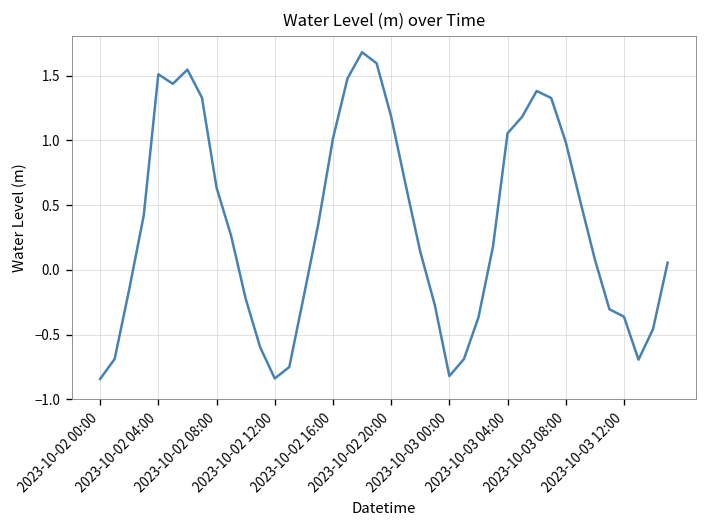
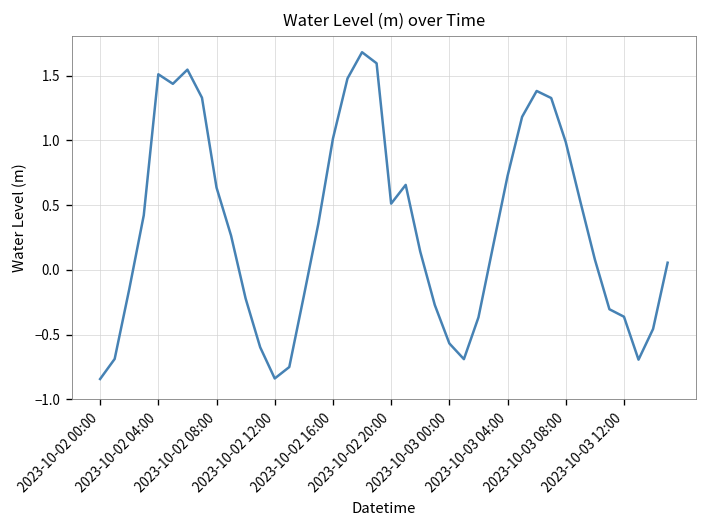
  {
    "2023-10-02 00:00": -0.84,
    "2023-10-02 04:00": 1.51,
    "2023-10-02 08:00": 0.64,
    "2023-10-02 12:00": -0.84,
    "2023-10-02 16:00": 1.01,
-   "2023-10-02 20:00": 1.19,
-   "2023-10-03 00:00": -0.82,
-   "2023-10-03 04:00": 1.06,
+   "2023-10-02 20:00": 0.51,
+   "2023-10-03 00:00": -0.57,
+   "2023-10-03 04:00": 0.73,
    "2023-10-03 08:00": 0.99,
    "2023-10-03 12:00": -0.36
  }
